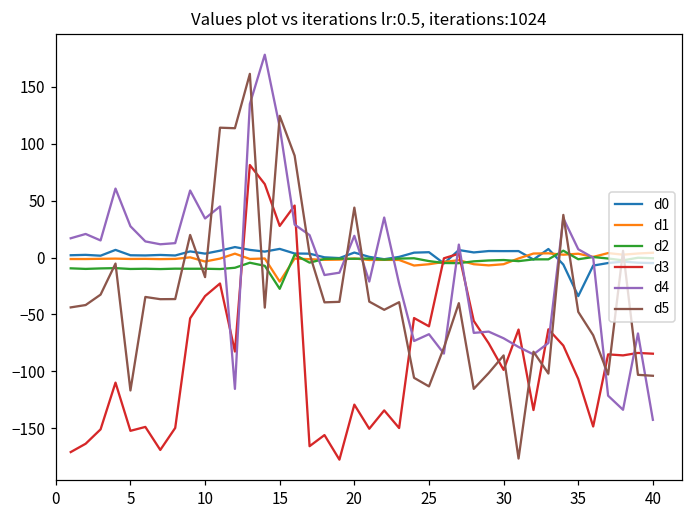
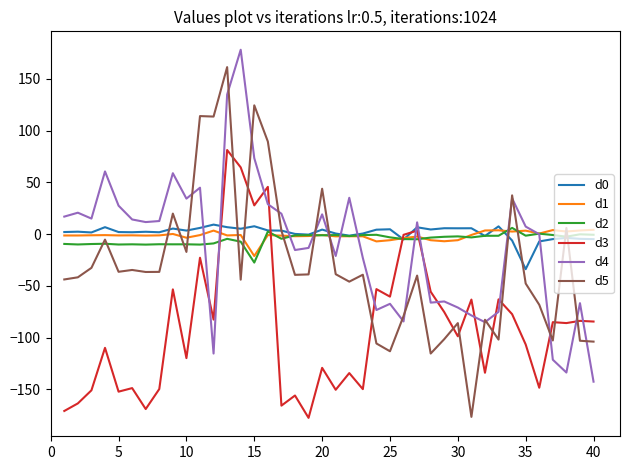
  {
    "d0": {
      "5": 2,
      "10": 3,
      "15": 8,
      "20": 4,
      "25": 5,
      "30": 6,
      "35": -34
    },
    "d1": {
      "5": -1,
      "10": -3,
      "15": -21,
      "25": -6,
      "30": -6,
      "35": 3
    },
    "d2": {
      "5": -10,
      "10": -10,
      "15": -28,
      "25": -3,
      "30": -2,
      "35": -2
    },
    "d3": {
      "5": -152,
-     "10": -34,
+     "10": -120,
      "15": 28,
      "20": -129,
      "25": -60,
      "30": -99,
      "35": -107,
      "40": -84
    },
    "d4": {
      "5": 27,
      "10": 34,
-     "15": 115,
+     "15": 73,
      "20": 19,
      "25": -67,
      "30": -71,
      "35": 7,
      "40": -143
    },
    "d5": {
-     "5": -117,
+     "5": -36,
      "10": -17,
      "15": 124,
      "20": 44,
      "25": -113,
      "30": -86,
      "35": -48,
      "40": -104
    }
  }
